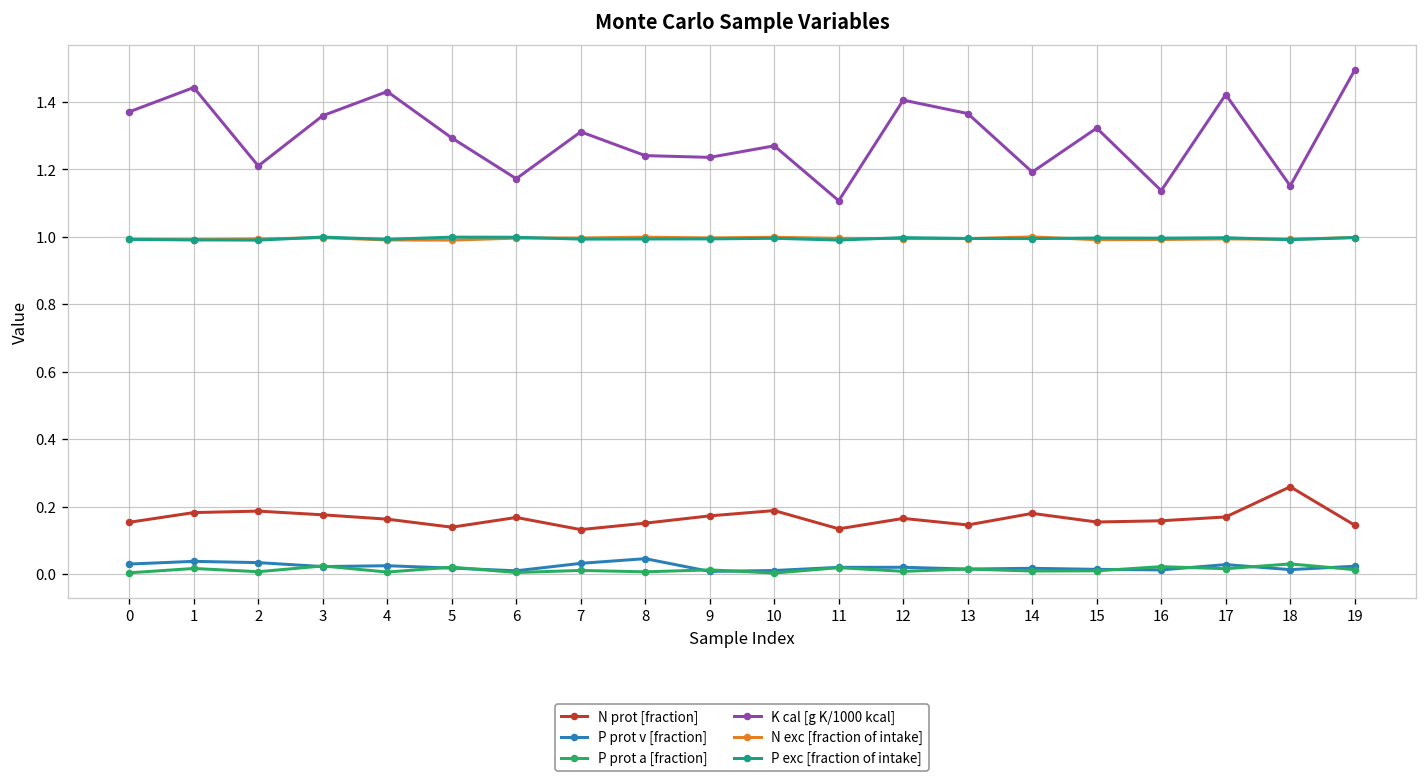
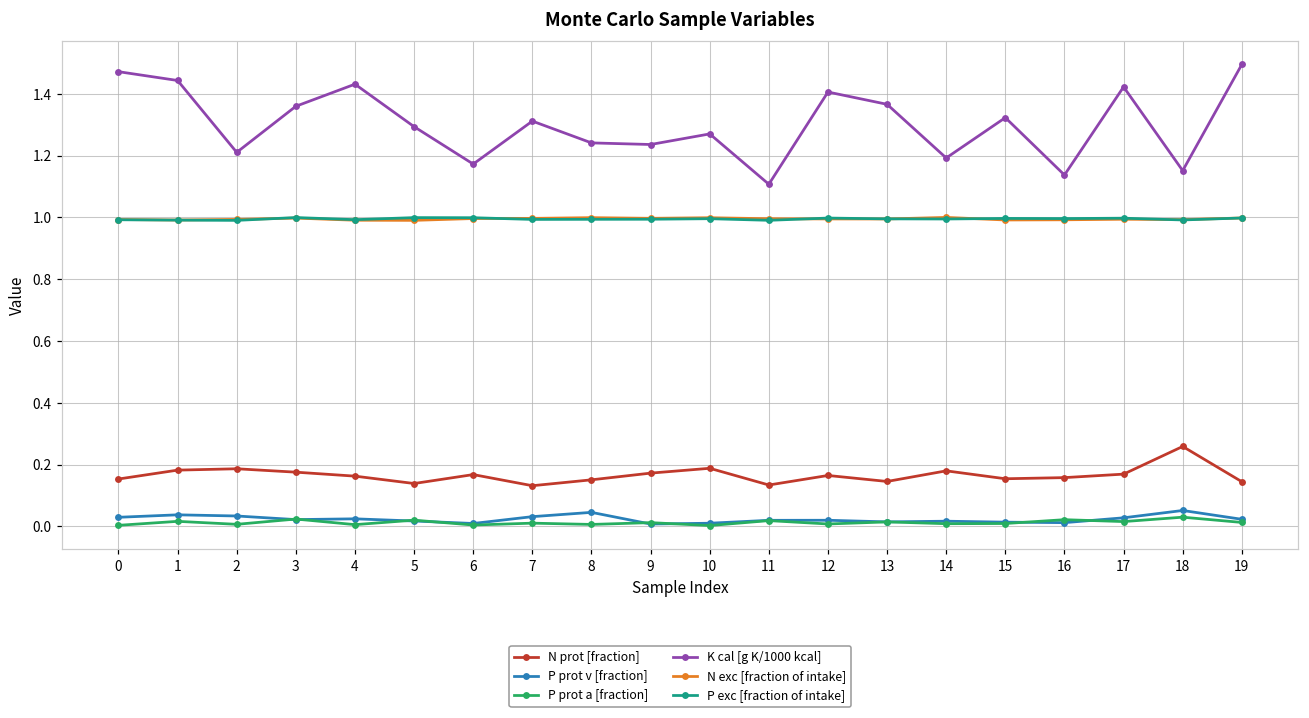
  {
    "N prot [fraction]": {
      "0": 0.15,
      "1": 0.18,
      "2": 0.19,
      "3": 0.18,
      "4": 0.16,
      "5": 0.14,
      "6": 0.17,
      "7": 0.13,
      "8": 0.15,
      "9": 0.17,
      "10": 0.19,
      "11": 0.13,
      "12": 0.16,
      "13": 0.15,
      "14": 0.18,
      "15": 0.15,
      "16": 0.16,
      "17": 0.17,
      "18": 0.26,
      "19": 0.14
    },
    "P prot v [fraction]": {
      "0": 0.03,
      "1": 0.04,
      "2": 0.03,
      "4": 0.02,
      "7": 0.03,
      "8": 0.05,
      "12": 0.02,
      "16": 0.01,
      "17": 0.03,
-     "18": 0.01,
+     "18": 0.05,
      "19": 0.02
    },
    "K cal [g K/1000 kcal]": {
-     "0": 1.37,
+     "0": 1.47,
      "1": 1.44,
      "2": 1.21,
      "3": 1.36,
      "4": 1.43,
      "5": 1.29,
      "6": 1.17,
      "7": 1.31,
      "8": 1.24,
      "9": 1.24,
      "10": 1.27,
      "11": 1.11,
      "12": 1.41,
      "13": 1.37,
      "14": 1.19,
      "15": 1.32,
      "16": 1.14,
      "17": 1.42,
      "18": 1.15,
      "19": 1.50
    }
  }
